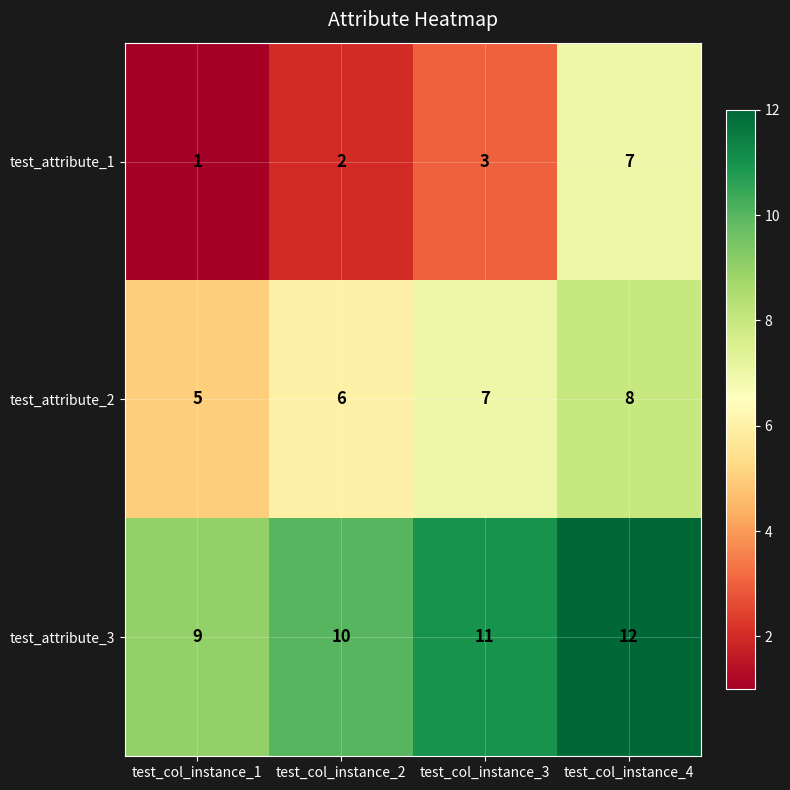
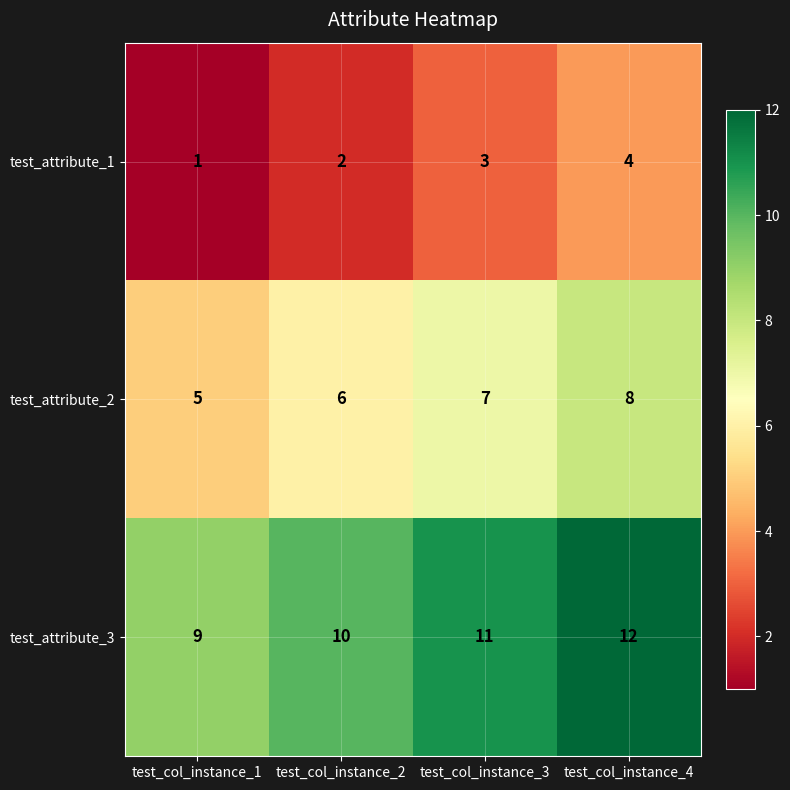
  {
    "test_attribute_1": {
      "test_col_instance_1": 1,
      "test_col_instance_2": 2,
      "test_col_instance_3": 3,
-     "test_col_instance_4": 7
+     "test_col_instance_4": 4
    },
    "test_attribute_2": {
      "test_col_instance_1": 5,
      "test_col_instance_2": 6,
      "test_col_instance_3": 7,
      "test_col_instance_4": 8
    },
    "test_attribute_3": {
      "test_col_instance_1": 9,
      "test_col_instance_2": 10,
      "test_col_instance_3": 11,
      "test_col_instance_4": 12
    }
  }
